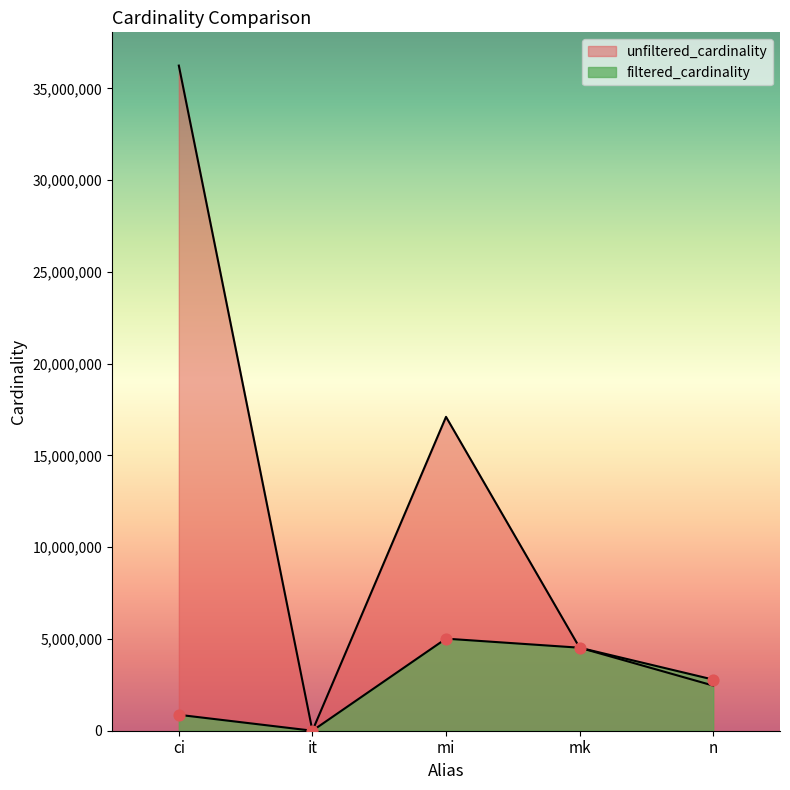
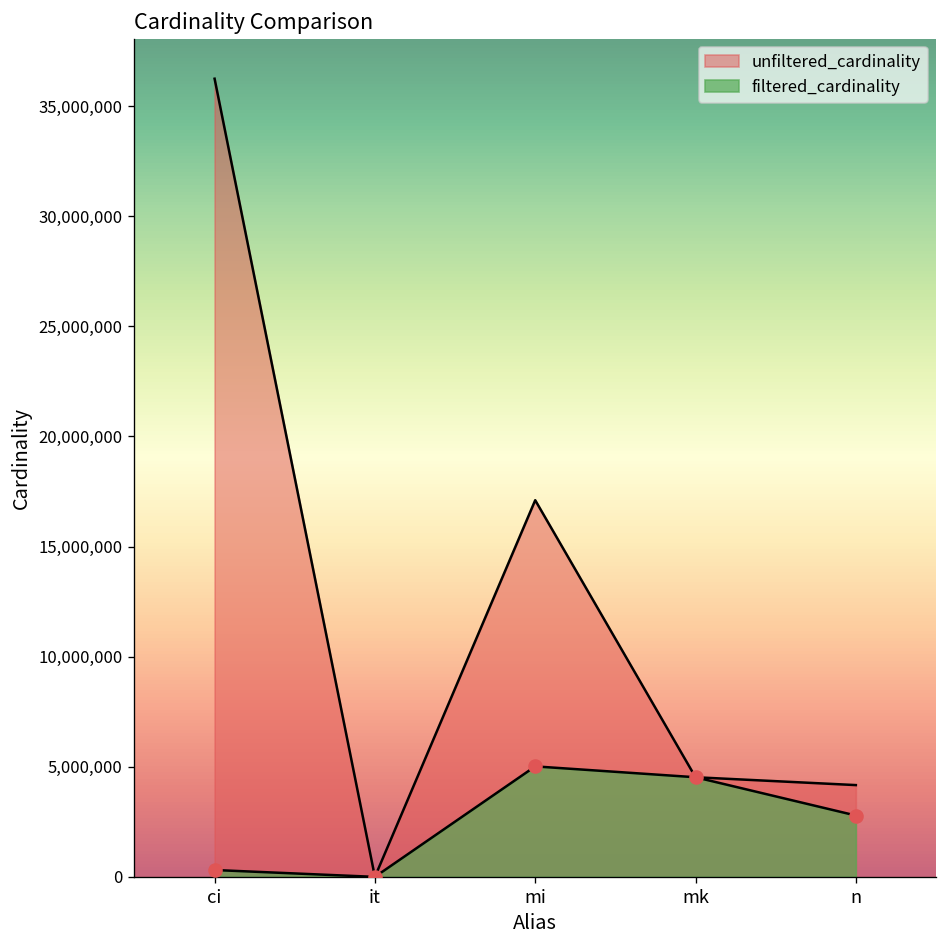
  {
    "unfiltered_cardinality": {
      "ci": "36,200,000",
      "mi": "17,100,000",
-     "n": "2,500,000"
+     "n": "4,200,000"
    },
    "filtered_cardinality": {
-     "ci": "900,000",
+     "ci": "300,000",
      "mi": "5,000,000",
      "n": "2,800,000"
    }
  }
